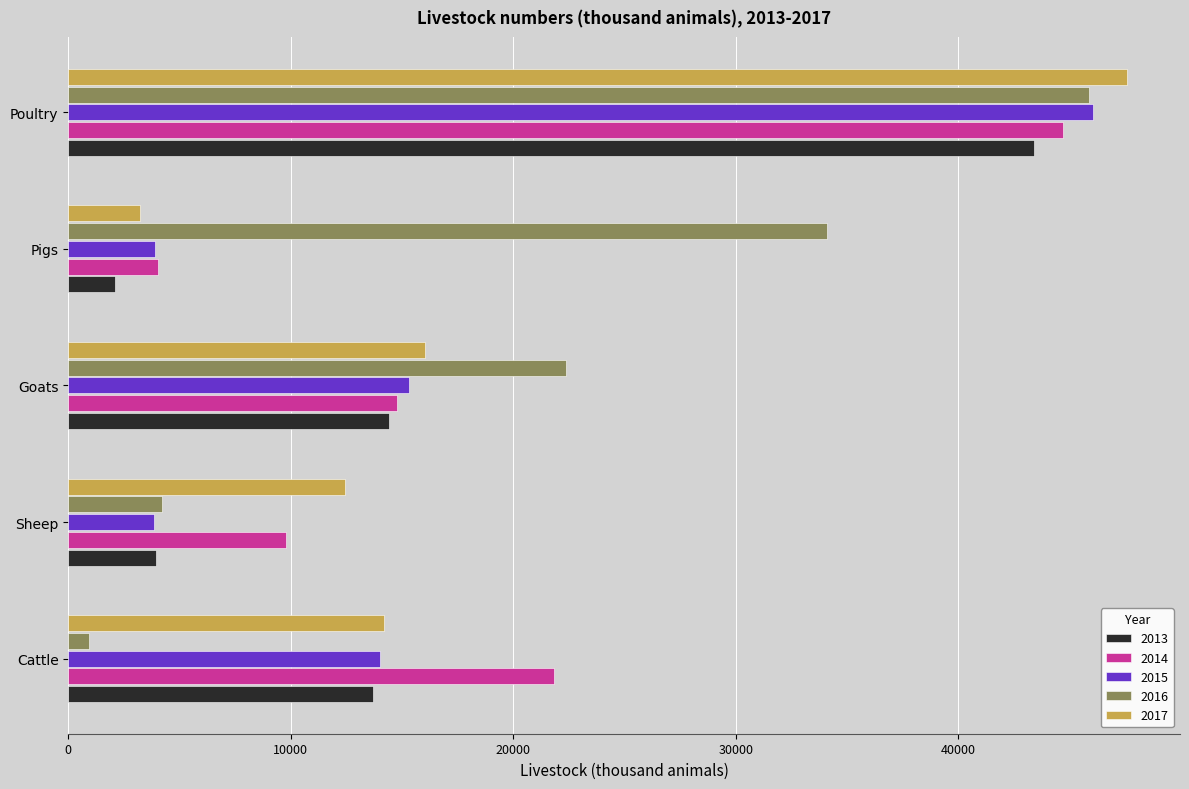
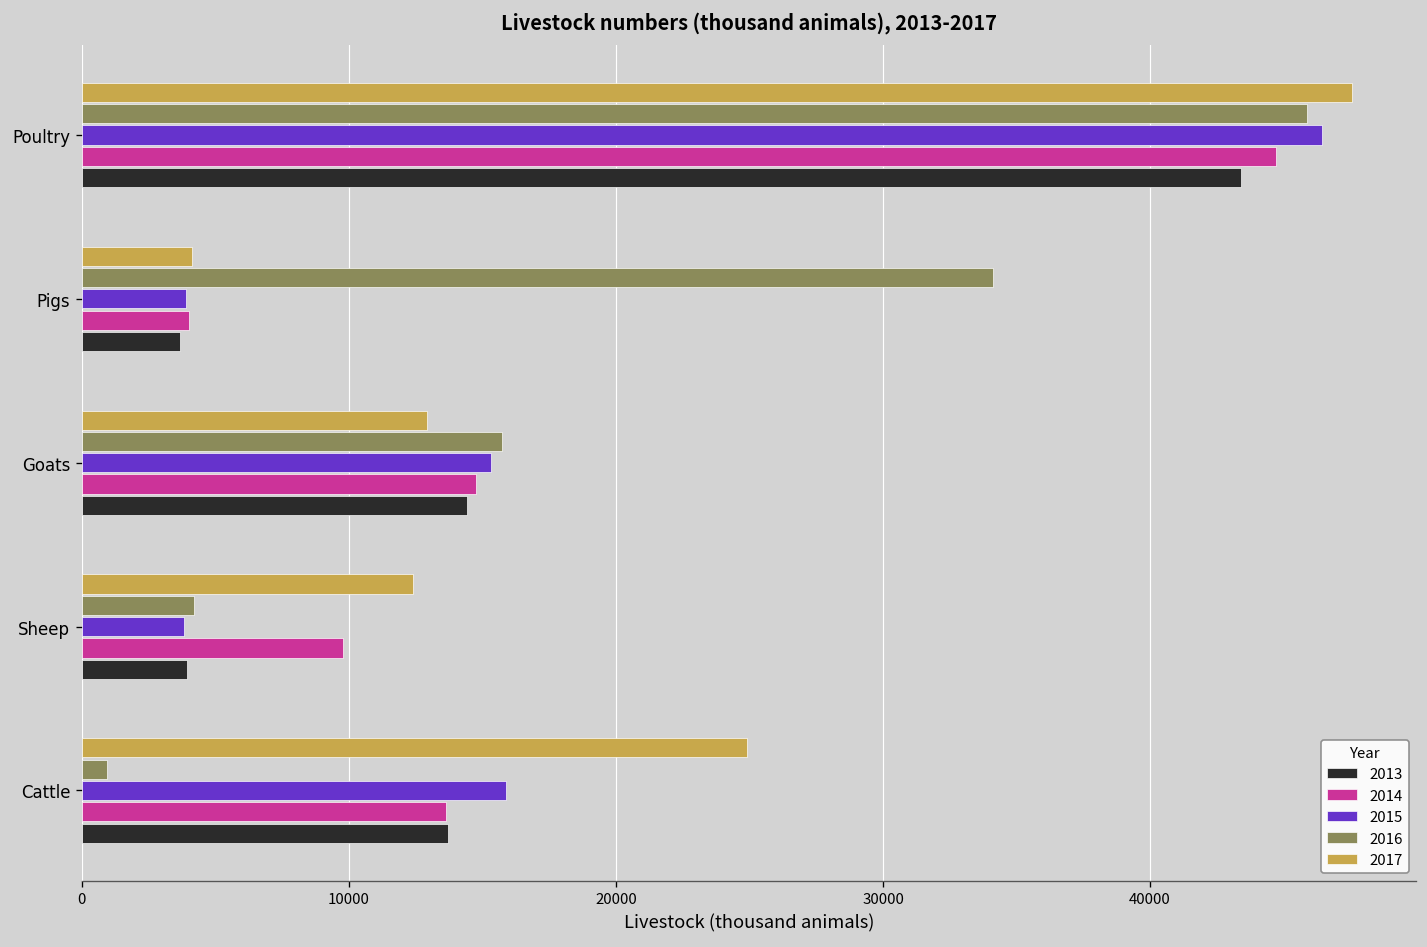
  {
    "2013": {
      "Poultry": 43400,
-     "Pigs": 2100,
+     "Pigs": 3700,
      "Goats": 14400,
      "Sheep": 3900,
      "Cattle": 13700
    },
    "2014": {
      "Poultry": 44700,
      "Pigs": 4000,
      "Goats": 14800,
      "Sheep": 9800,
-     "Cattle": 21800
+     "Cattle": 13600
    },
    "2015": {
-     "Poultry": 46000,
+     "Poultry": 46400,
      "Pigs": 3900,
      "Goats": 15300,
      "Sheep": 3800,
-     "Cattle": 14000
+     "Cattle": 15900
    },
    "2016": {
      "Poultry": 45900,
      "Pigs": 34100,
-     "Goats": 22400,
+     "Goats": 15700,
      "Sheep": 4200,
      "Cattle": 900
    },
    "2017": {
      "Poultry": 47600,
-     "Pigs": 3200,
-     "Goats": 16000,
+     "Pigs": 4100,
+     "Goats": 12900,
      "Sheep": 12400,
-     "Cattle": 14200
+     "Cattle": 24900
    }
  }
